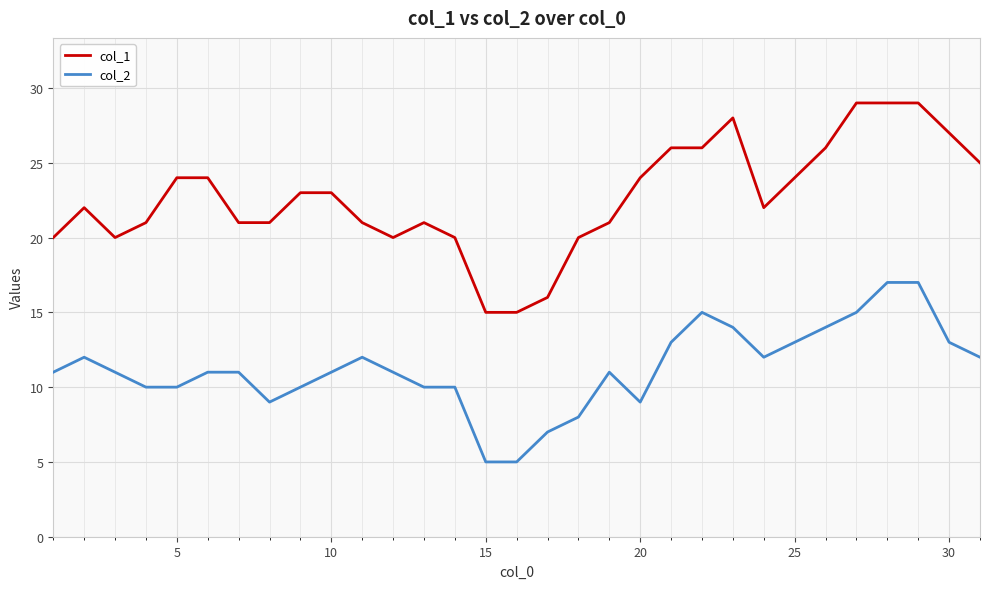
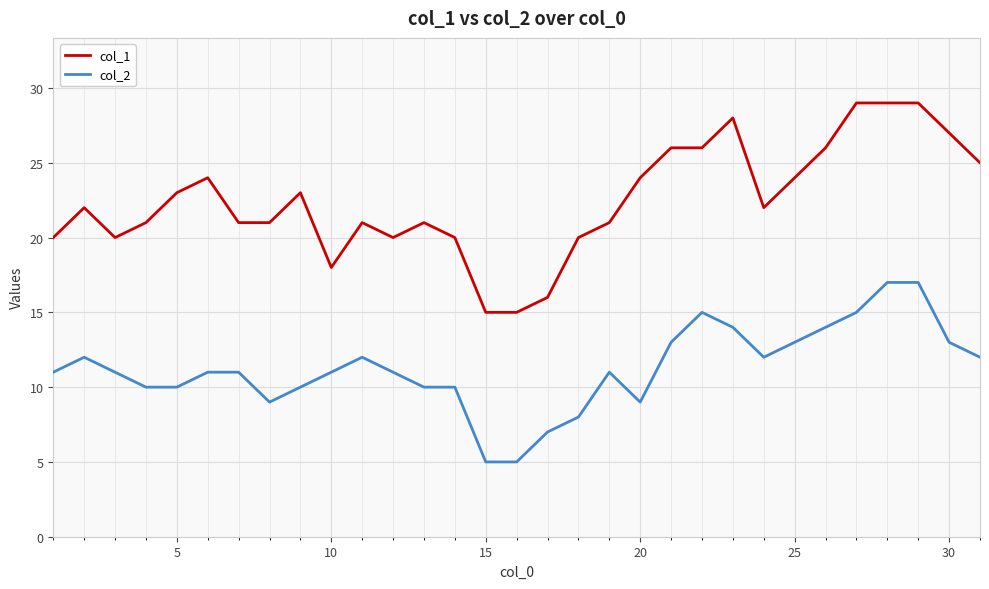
  {
    "col_1": {
-     "5": 24,
-     "10": 23,
+     "5": 23,
+     "10": 18,
      "15": 15,
      "20": 24,
      "25": 24,
      "30": 27
    },
    "col_2": {
      "5": 10,
      "10": 11,
      "15": 5,
      "20": 9,
      "25": 13,
      "30": 13
    }
  }
